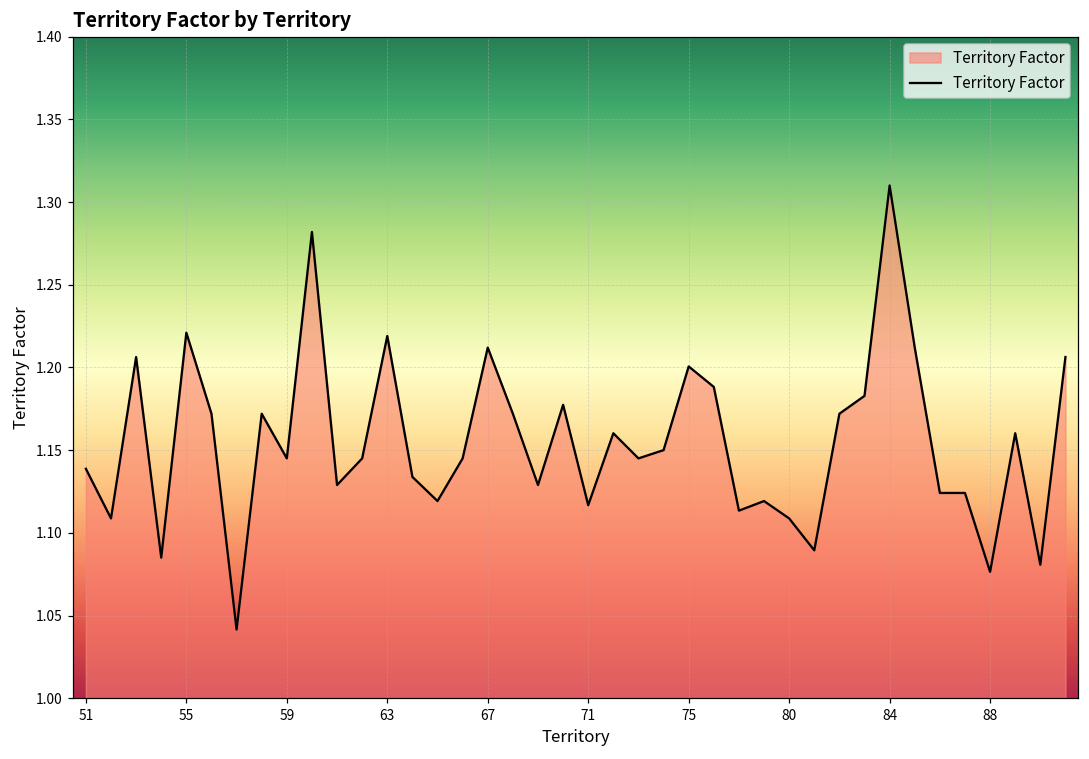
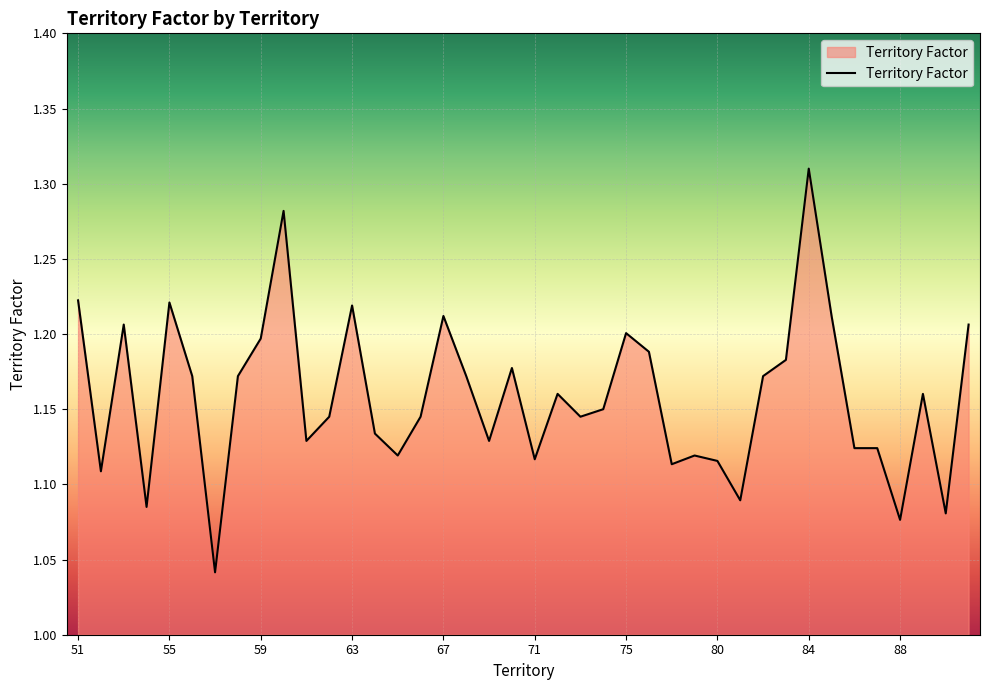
  {
-   "51": 1.139,
+   "51": 1.222,
    "55": 1.221,
-   "59": 1.145,
+   "59": 1.197,
    "63": 1.219,
    "67": 1.212,
    "71": 1.117,
    "75": 1.201,
-   "80": 1.109,
+   "80": 1.116,
    "84": 1.310,
    "88": 1.076
  }
